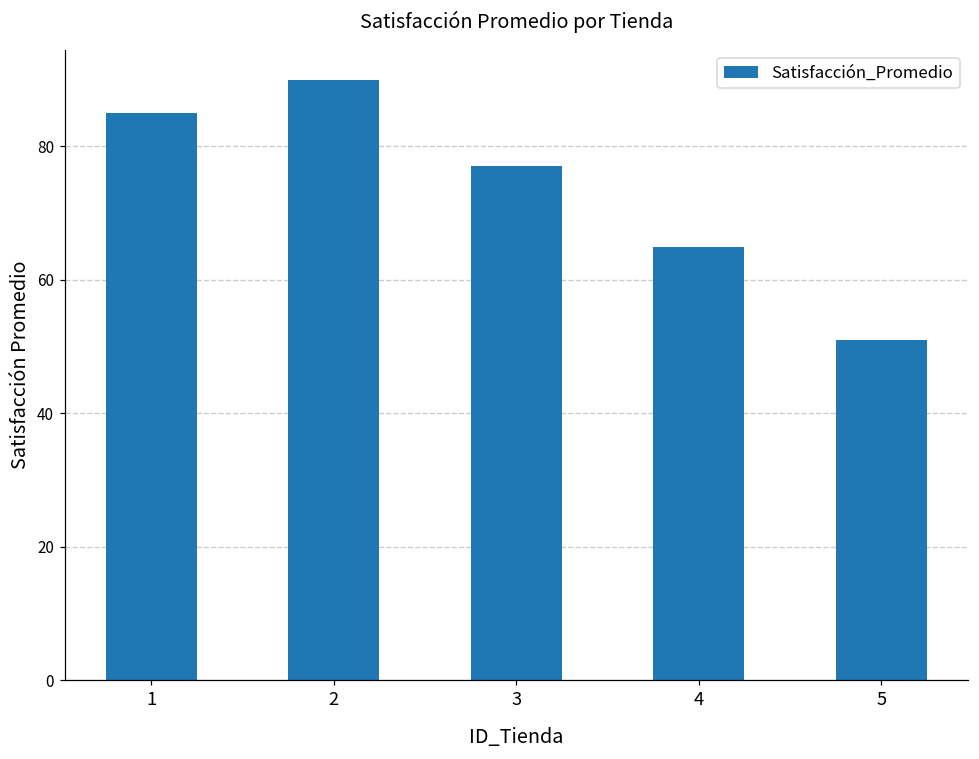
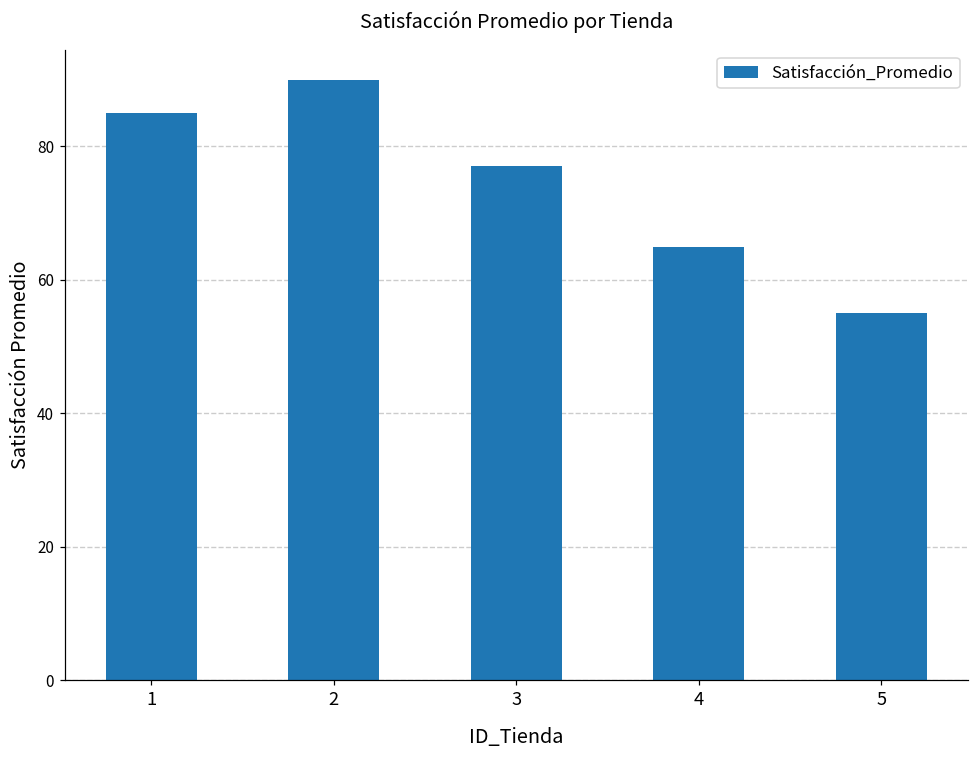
  {
    "1": 85,
    "2": 90,
    "3": 77,
    "4": 65,
-   "5": 51
+   "5": 55
  }
